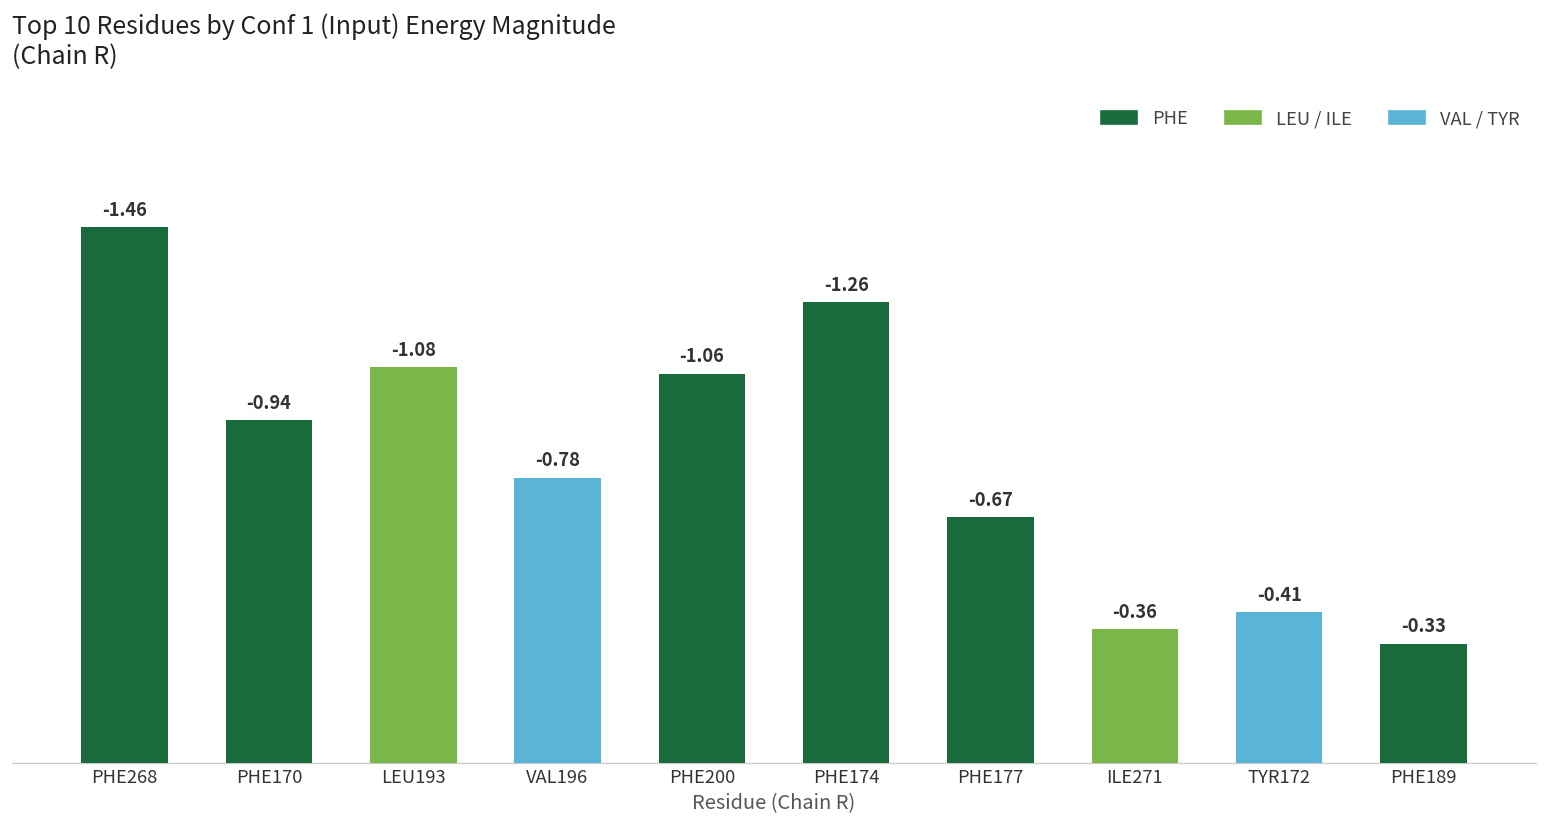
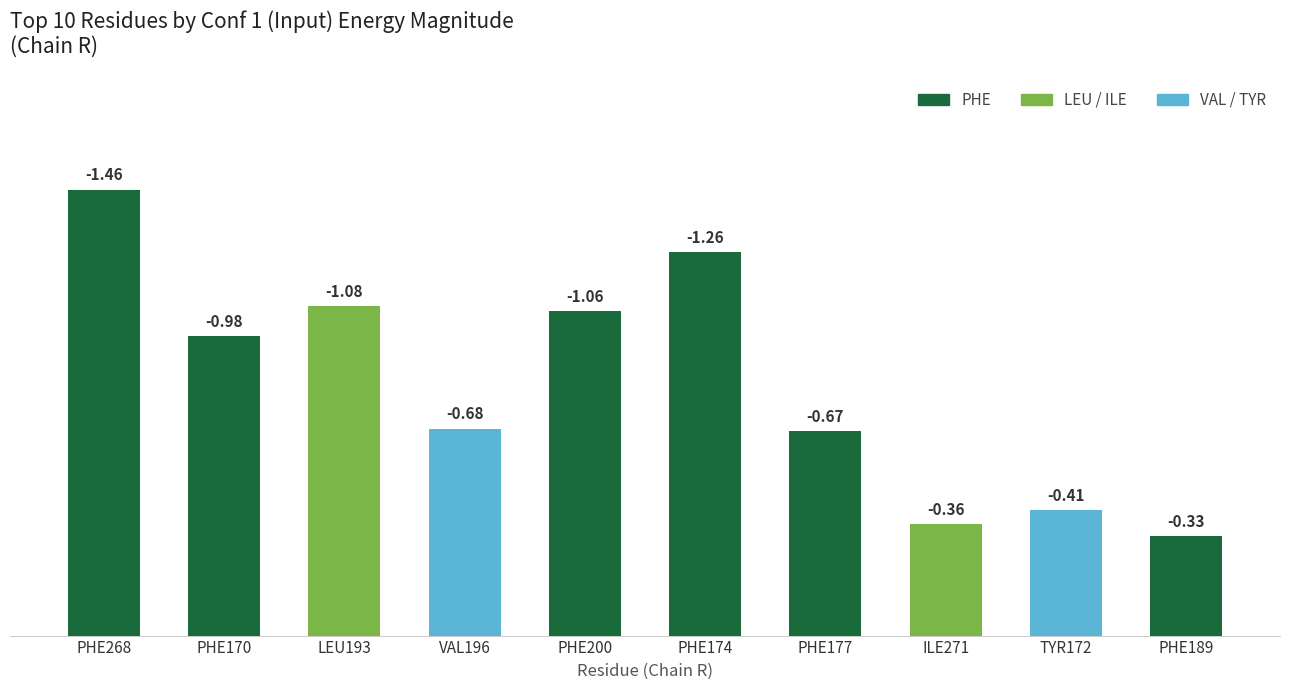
  {
-   "PHE170": -0.94,
-   "VAL196": -0.78
+   "PHE170": -0.98,
+   "VAL196": -0.68
  }
